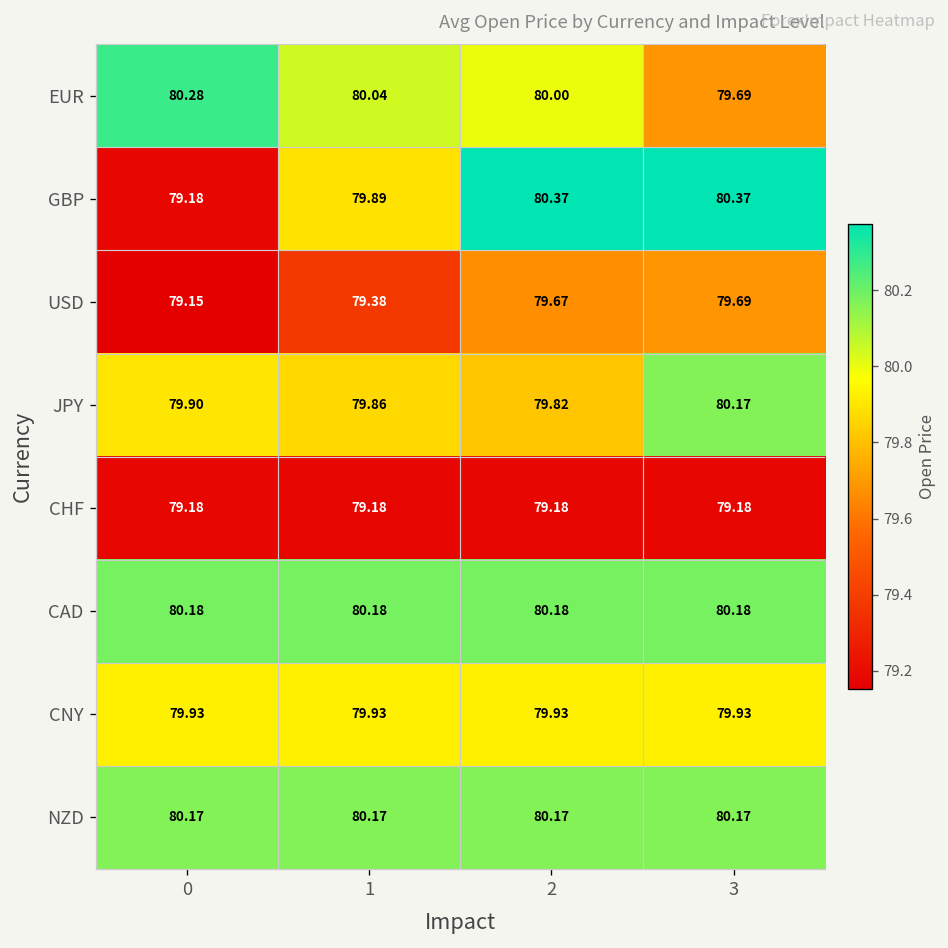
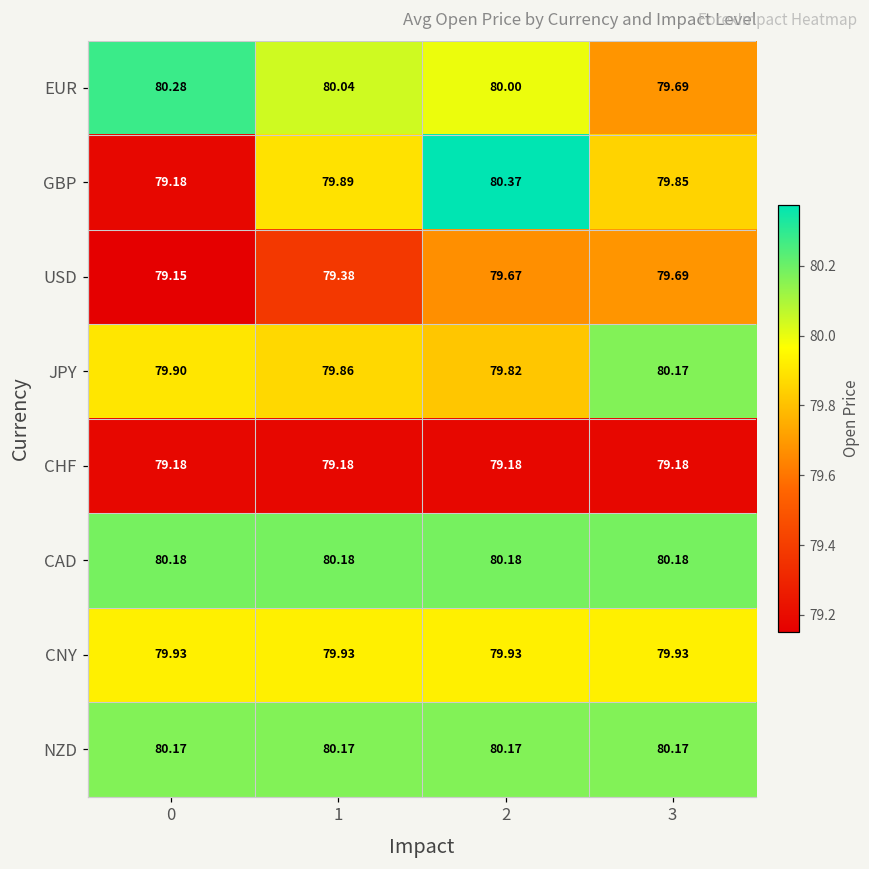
  {
    "EUR": {
      "0": 80.28,
      "1": 80.04,
      "2": 80.00,
      "3": 79.69
    },
    "GBP": {
      "0": 79.18,
      "1": 79.89,
      "2": 80.37,
-     "3": 80.37
+     "3": 79.85
    },
    "USD": {
      "0": 79.15,
      "1": 79.38,
      "2": 79.67,
      "3": 79.69
    },
    "JPY": {
      "0": 79.90,
      "1": 79.86,
      "2": 79.82,
      "3": 80.17
    },
    "CHF": {
      "0": 79.18,
      "1": 79.18,
      "2": 79.18,
      "3": 79.18
    },
    "CAD": {
      "0": 80.18,
      "1": 80.18,
      "2": 80.18,
      "3": 80.18
    },
    "CNY": {
      "0": 79.93,
      "1": 79.93,
      "2": 79.93,
      "3": 79.93
    },
    "NZD": {
      "0": 80.17,
      "1": 80.17,
      "2": 80.17,
      "3": 80.17
    }
  }
